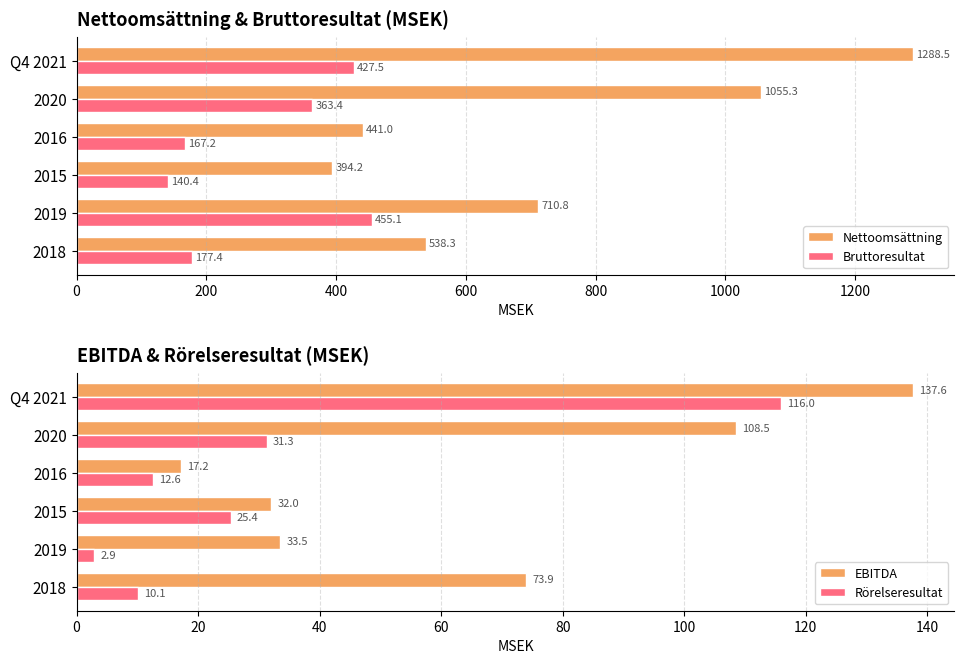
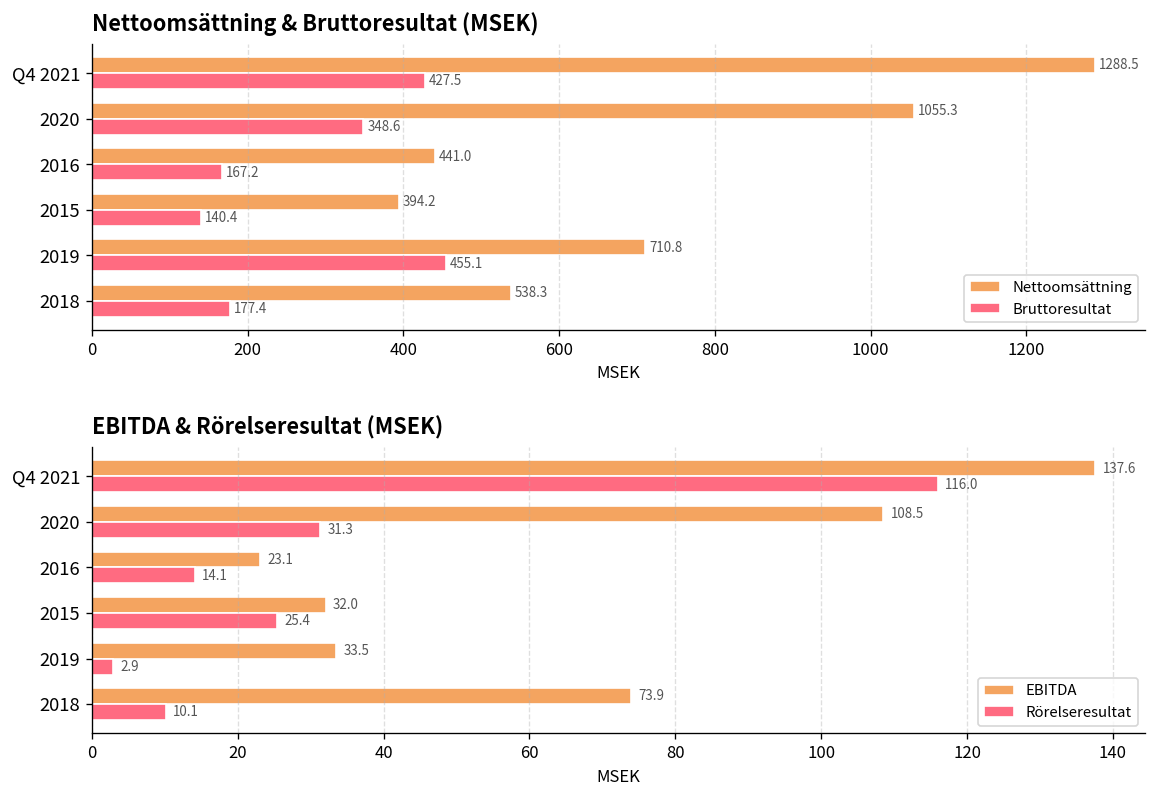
  {
    "Nettoomsättning & Bruttoresultat (MSEK)": {
      "Nettoomsättning": {
        "Q4 2021": 1288.5,
        "2020": 1055.3,
        "2016": 441.0,
        "2015": 394.2,
        "2019": 710.8,
        "2018": 538.3
      },
      "Bruttoresultat": {
        "Q4 2021": 427.5,
-       "2020": 363.4,
+       "2020": 348.6,
        "2016": 167.2,
        "2015": 140.4,
        "2019": 455.1,
        "2018": 177.4
      }
    },
    "EBITDA & Rörelseresultat (MSEK)": {
      "EBITDA": {
        "Q4 2021": 137.6,
        "2020": 108.5,
-       "2016": 17.2,
+       "2016": 23.1,
        "2015": 32.0,
        "2019": 33.5,
        "2018": 73.9
      },
      "Rörelseresultat": {
        "Q4 2021": 116.0,
        "2020": 31.3,
-       "2016": 12.6,
+       "2016": 14.1,
        "2015": 25.4,
        "2019": 2.9,
        "2018": 10.1
      }
    }
  }
